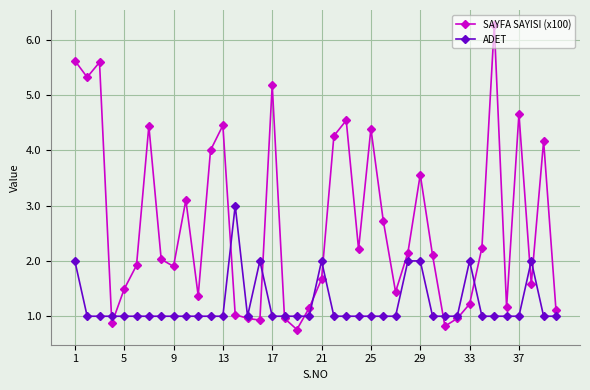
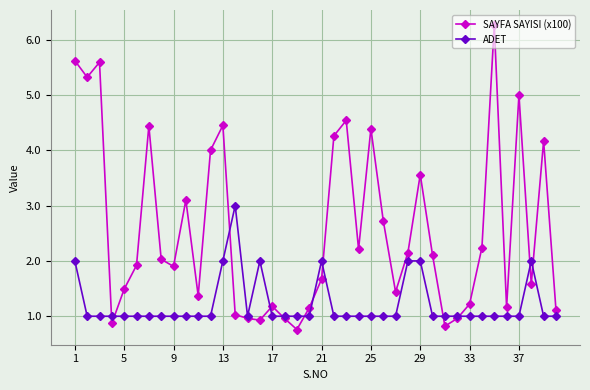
  {
    "SAYFA SAYISI (x100)": {
      "1": 5.6,
      "5": 1.5,
      "9": 1.9,
      "13": 4.5,
-     "17": 5.2,
+     "17": 1.2,
      "21": 1.7,
      "25": 4.4,
      "29": 3.6,
      "33": 1.2,
-     "37": 4.7
+     "37": 5.0
    },
    "ADET": {
      "1": 2,
      "5": 1,
      "9": 1,
-     "13": 1,
+     "13": 2,
      "17": 1,
      "21": 2,
      "25": 1,
      "29": 2,
-     "33": 2,
+     "33": 1,
      "37": 1
    }
  }
